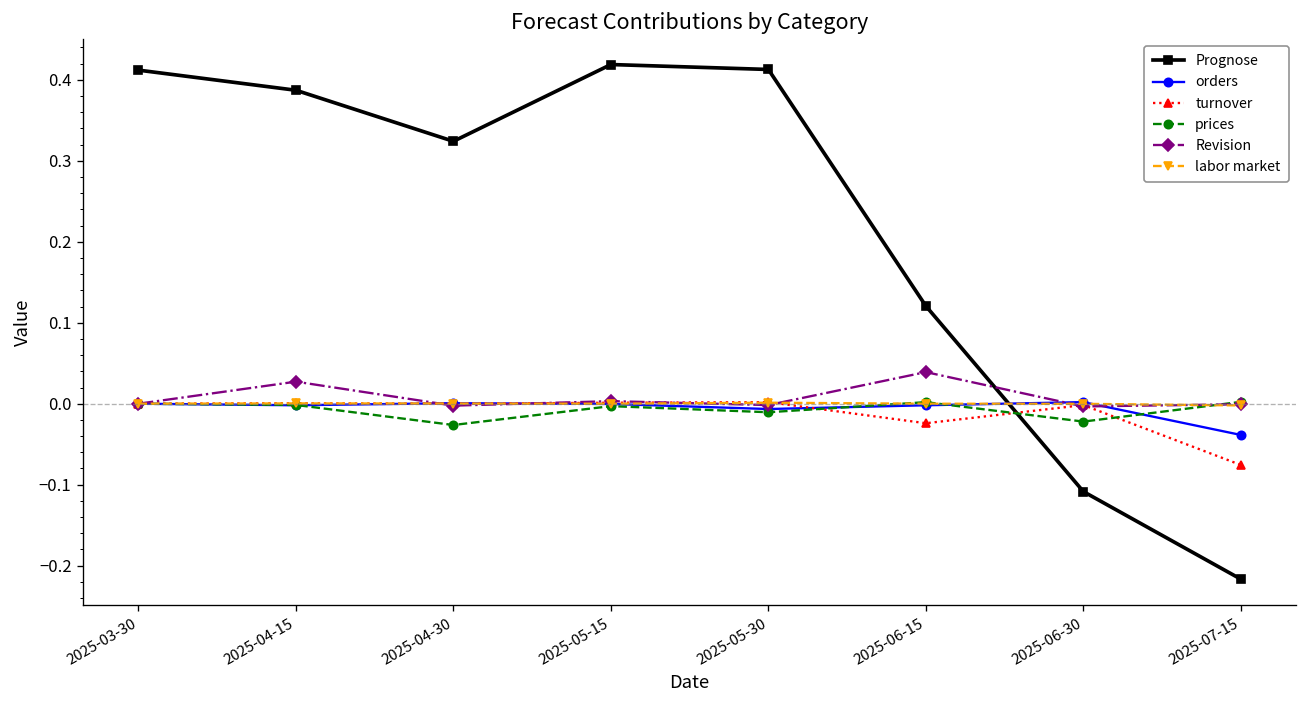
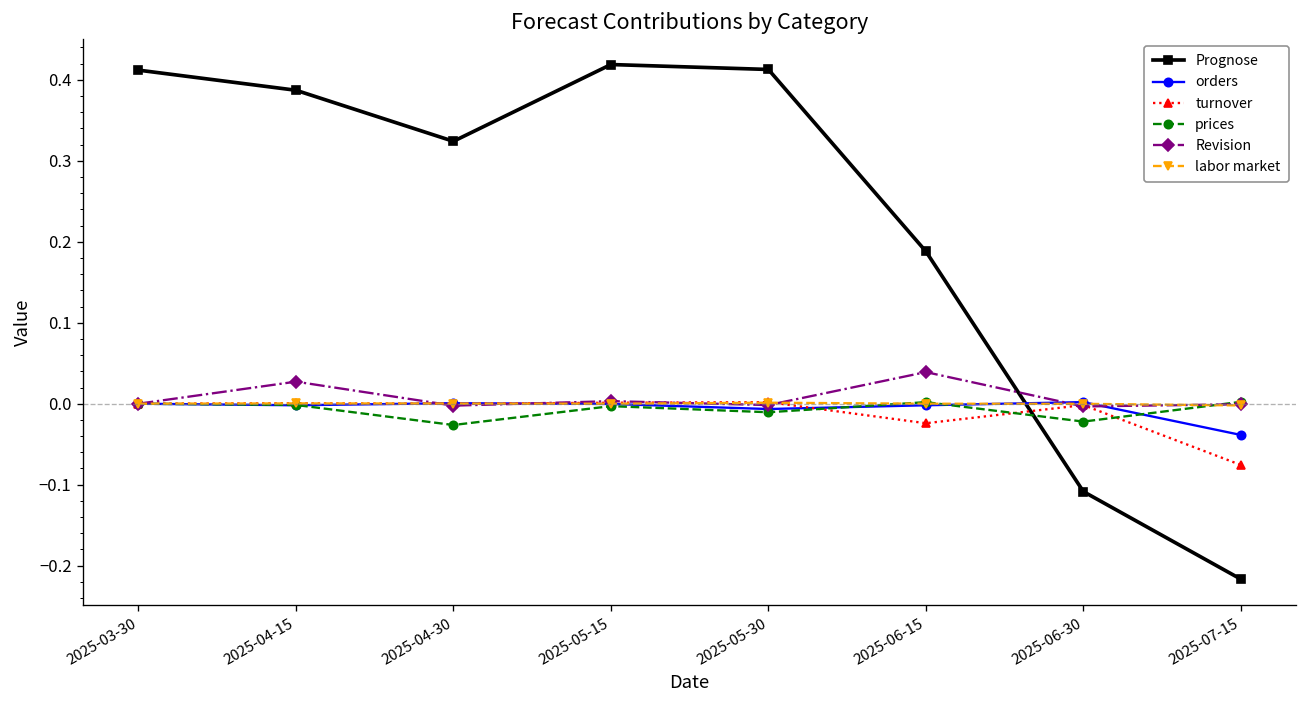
  {
    "Prognose": {
      "2025-03-30": 0.41,
      "2025-04-15": 0.39,
      "2025-04-30": 0.32,
      "2025-05-15": 0.42,
      "2025-05-30": 0.41,
-     "2025-06-15": 0.12,
+     "2025-06-15": 0.19,
      "2025-06-30": -0.11,
      "2025-07-15": -0.22
    },
    "orders": {
      "2025-05-30": -0.01,
      "2025-07-15": -0.04
    },
    "turnover": {
      "2025-06-15": -0.02,
      "2025-07-15": -0.08
    },
    "prices": {
      "2025-04-30": -0.03,
      "2025-05-30": -0.01,
      "2025-06-30": -0.02
    },
    "Revision": {
      "2025-04-15": 0.03,
      "2025-06-15": 0.04
    }
  }
